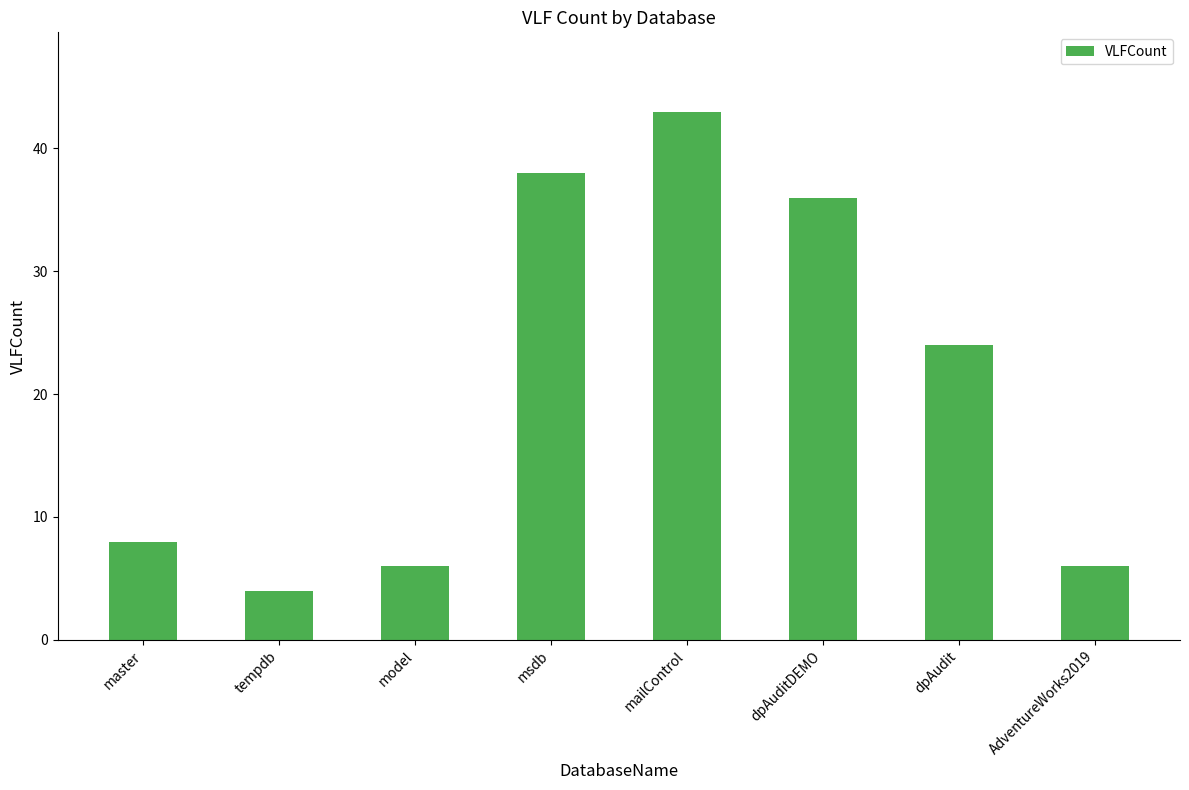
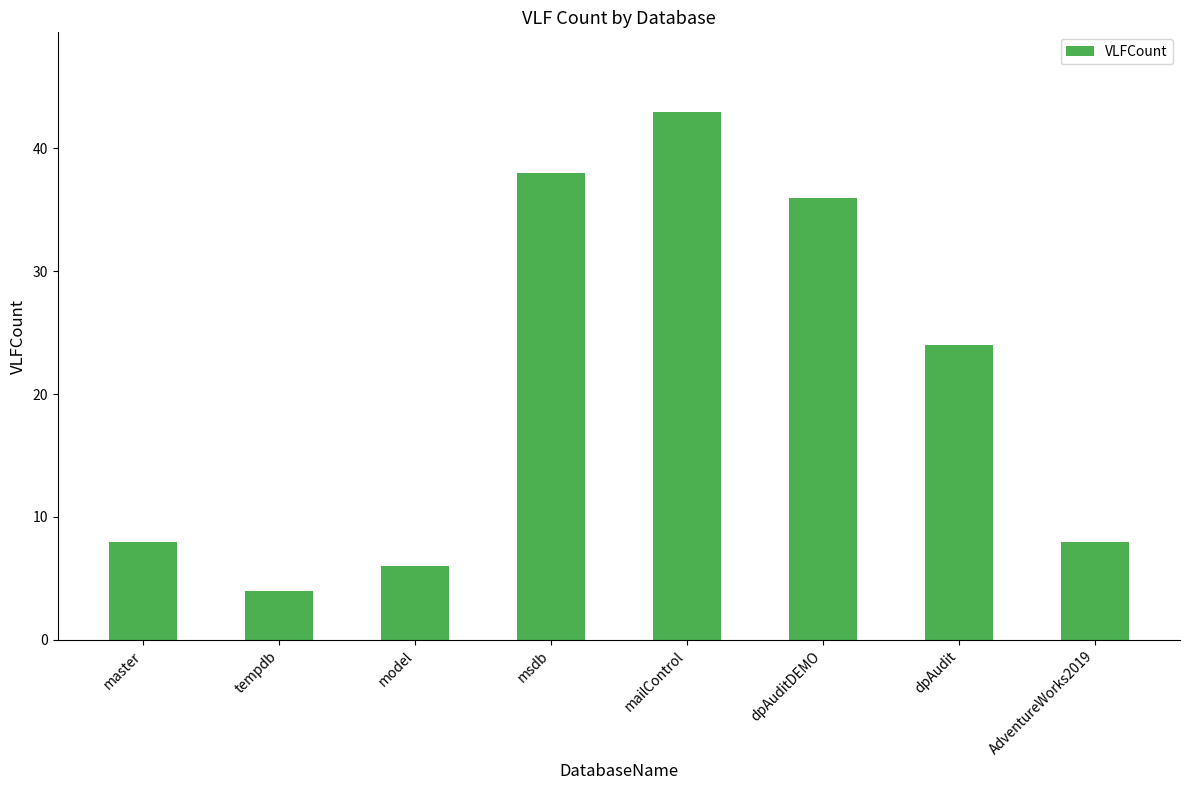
  {
    "master": 8,
    "tempdb": 4,
    "model": 6,
    "msdb": 38,
    "mailControl": 43,
    "dpAuditDEMO": 36,
    "dpAudit": 24,
-   "AdventureWorks2019": 6
+   "AdventureWorks2019": 8
  }
